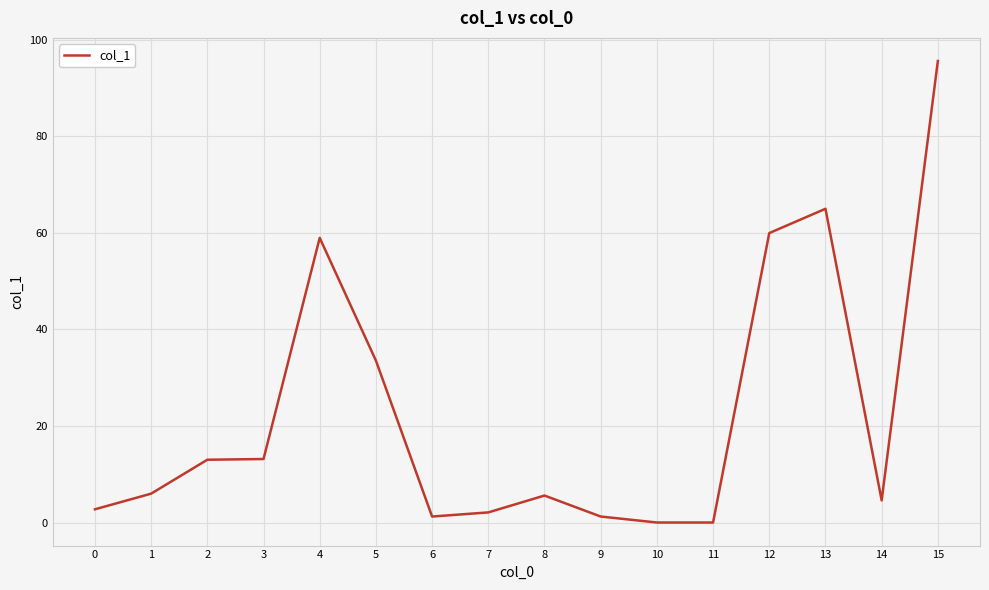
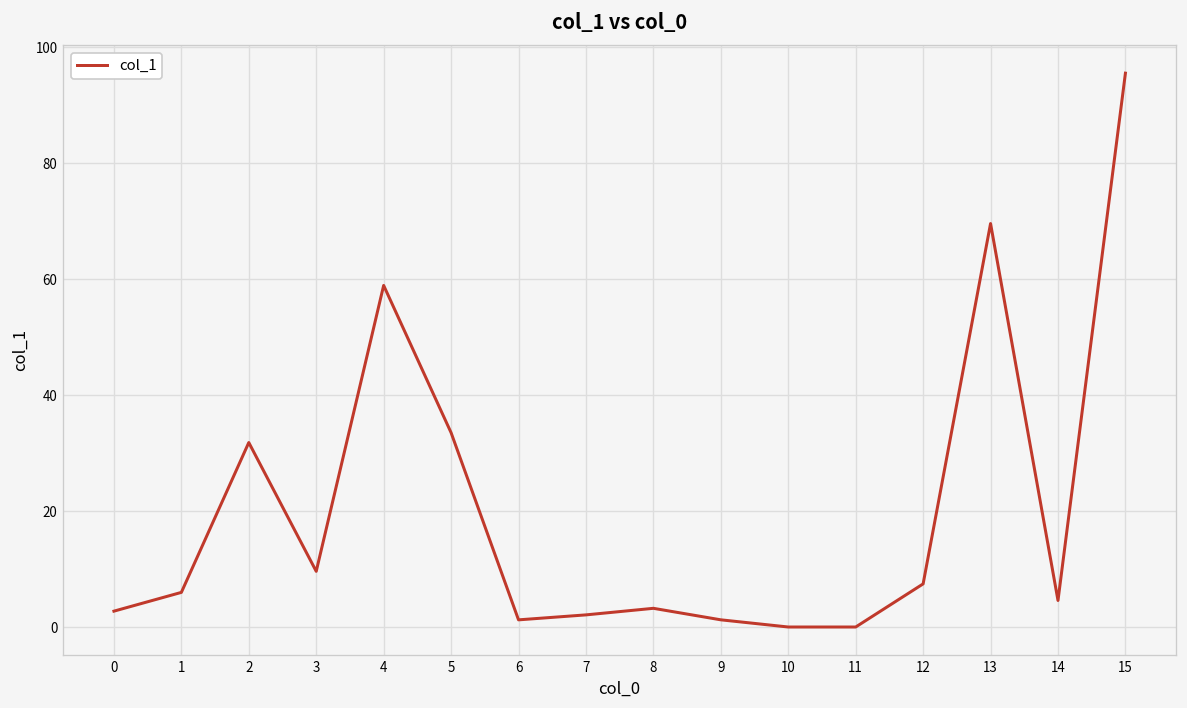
  {
    "0": 3,
    "1": 6,
-   "2": 13,
-   "3": 13,
+   "2": 32,
+   "3": 10,
    "4": 59,
    "5": 34,
    "6": 1,
    "7": 2,
-   "8": 6,
+   "8": 3,
    "9": 1,
    "10": 0,
    "11": 0,
-   "12": 60,
-   "13": 65,
+   "12": 7,
+   "13": 70,
    "14": 5,
    "15": 96
  }
